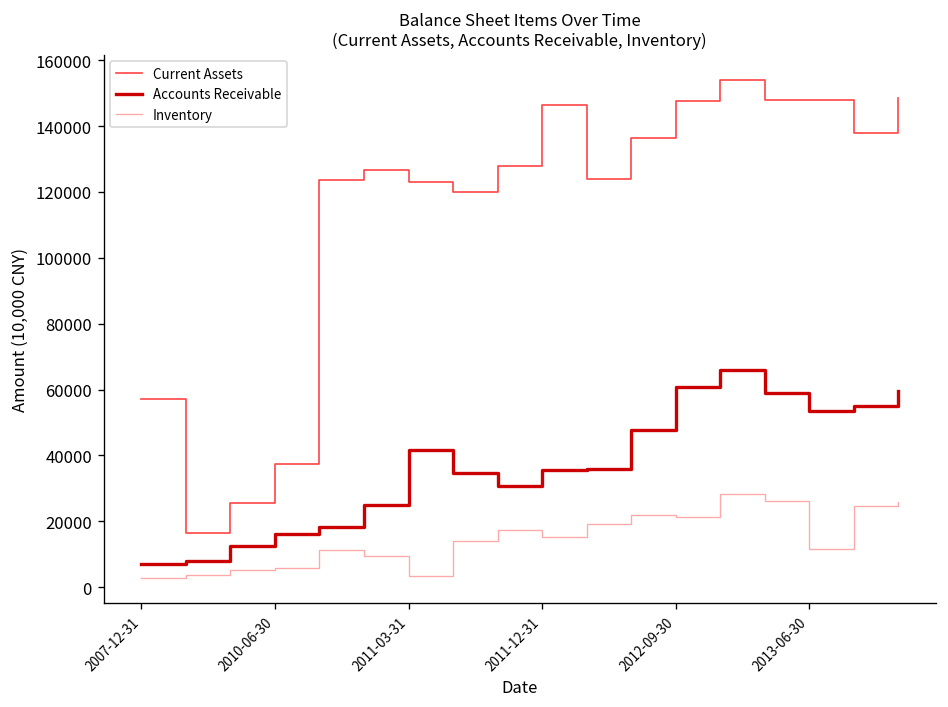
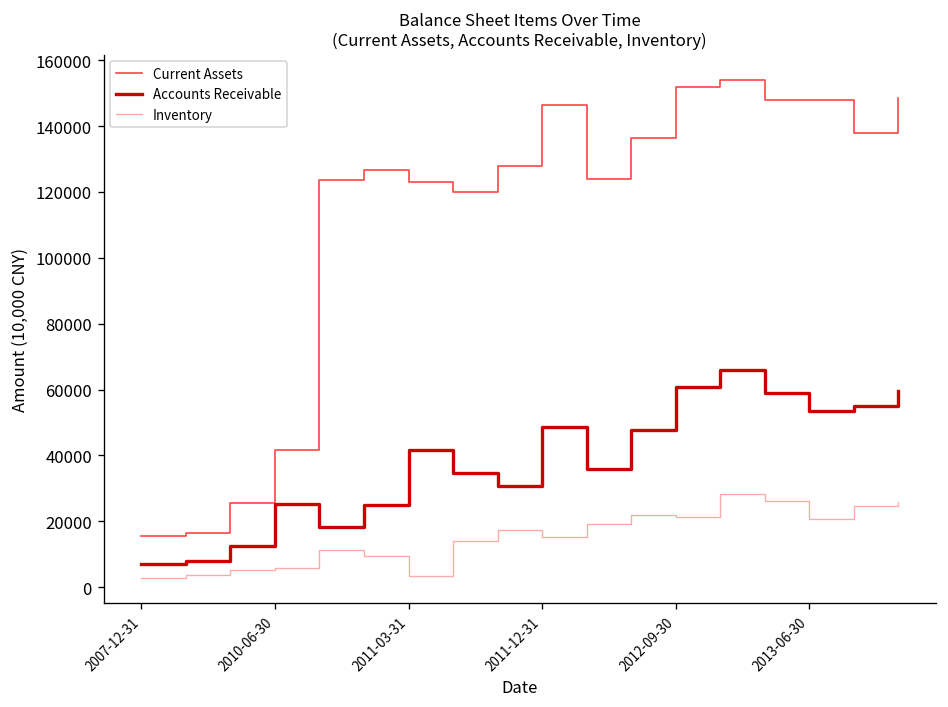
  {
    "Current Assets": {
-     "2007-12-31": 57000,
-     "2010-06-30": 37000,
+     "2007-12-31": 16000,
+     "2010-06-30": 42000,
      "2011-03-31": 123000,
      "2011-12-31": 147000,
-     "2012-09-30": 148000,
+     "2012-09-30": 152000,
      "2013-06-30": 148000
    },
    "Accounts Receivable": {
      "2007-12-31": 7000,
-     "2010-06-30": 16000,
+     "2010-06-30": 25000,
      "2011-03-31": 42000,
-     "2011-12-31": 36000,
+     "2011-12-31": 49000,
      "2012-09-30": 61000,
      "2013-06-30": 53000
    },
    "Inventory": {
      "2007-12-31": 3000,
      "2010-06-30": 6000,
      "2011-03-31": 3000,
      "2011-12-31": 15000,
      "2012-09-30": 21000,
-     "2013-06-30": 12000
+     "2013-06-30": 21000
    }
  }
